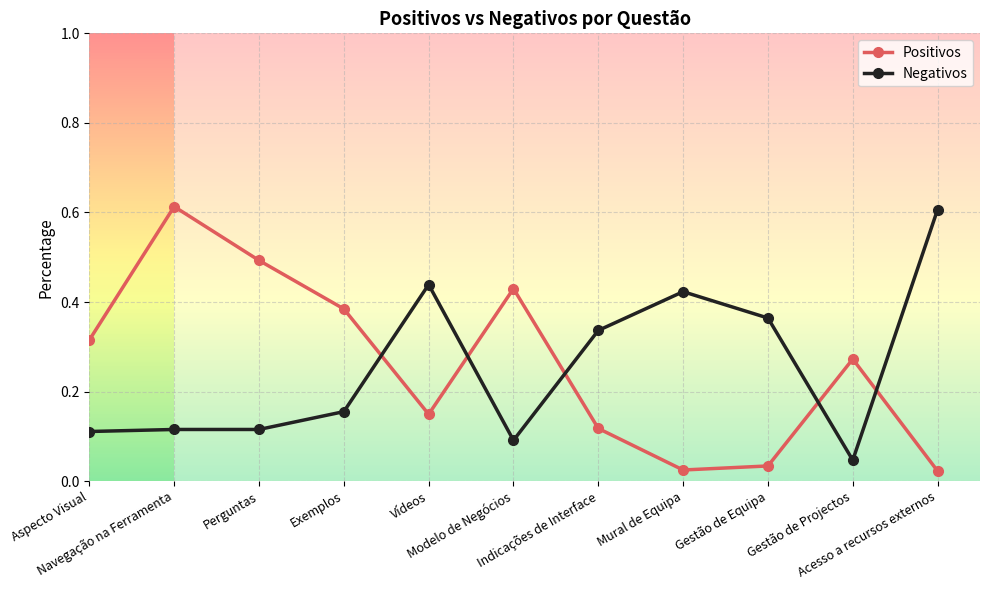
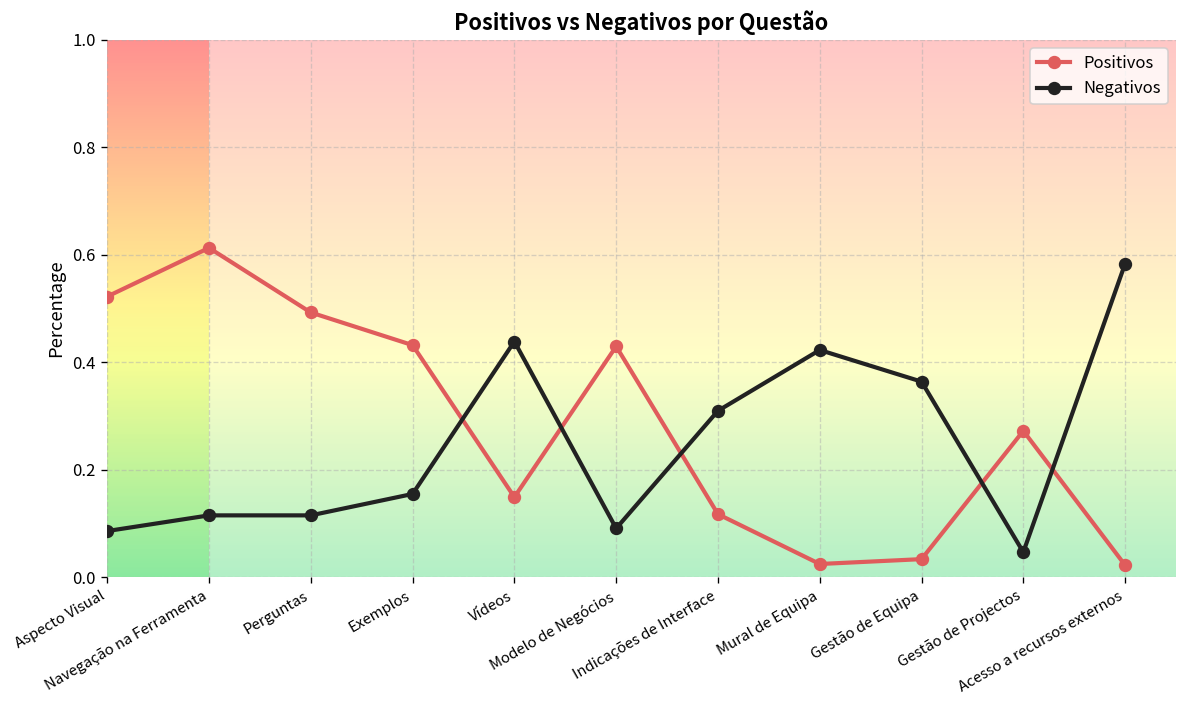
  {
    "Positivos": {
-     "Aspecto Visual": 0.32,
+     "Aspecto Visual": 0.52,
      "Navegação na Ferramenta": 0.61,
      "Perguntas": 0.49,
-     "Exemplos": 0.38,
+     "Exemplos": 0.43,
      "Vídeos": 0.15,
      "Modelo de Negócios": 0.43,
      "Indicações de Interface": 0.12,
      "Mural de Equipa": 0.02,
      "Gestão de Equipa": 0.03,
      "Gestão de Projectos": 0.27,
      "Acesso a recursos externos": 0.02
    },
    "Negativos": {
-     "Aspecto Visual": 0.11,
+     "Aspecto Visual": 0.09,
      "Navegação na Ferramenta": 0.12,
      "Perguntas": 0.12,
      "Exemplos": 0.16,
      "Vídeos": 0.44,
      "Modelo de Negócios": 0.09,
-     "Indicações de Interface": 0.34,
+     "Indicações de Interface": 0.31,
      "Mural de Equipa": 0.42,
      "Gestão de Equipa": 0.36,
      "Gestão de Projectos": 0.05,
-     "Acesso a recursos externos": 0.61
+     "Acesso a recursos externos": 0.58
    }
  }
